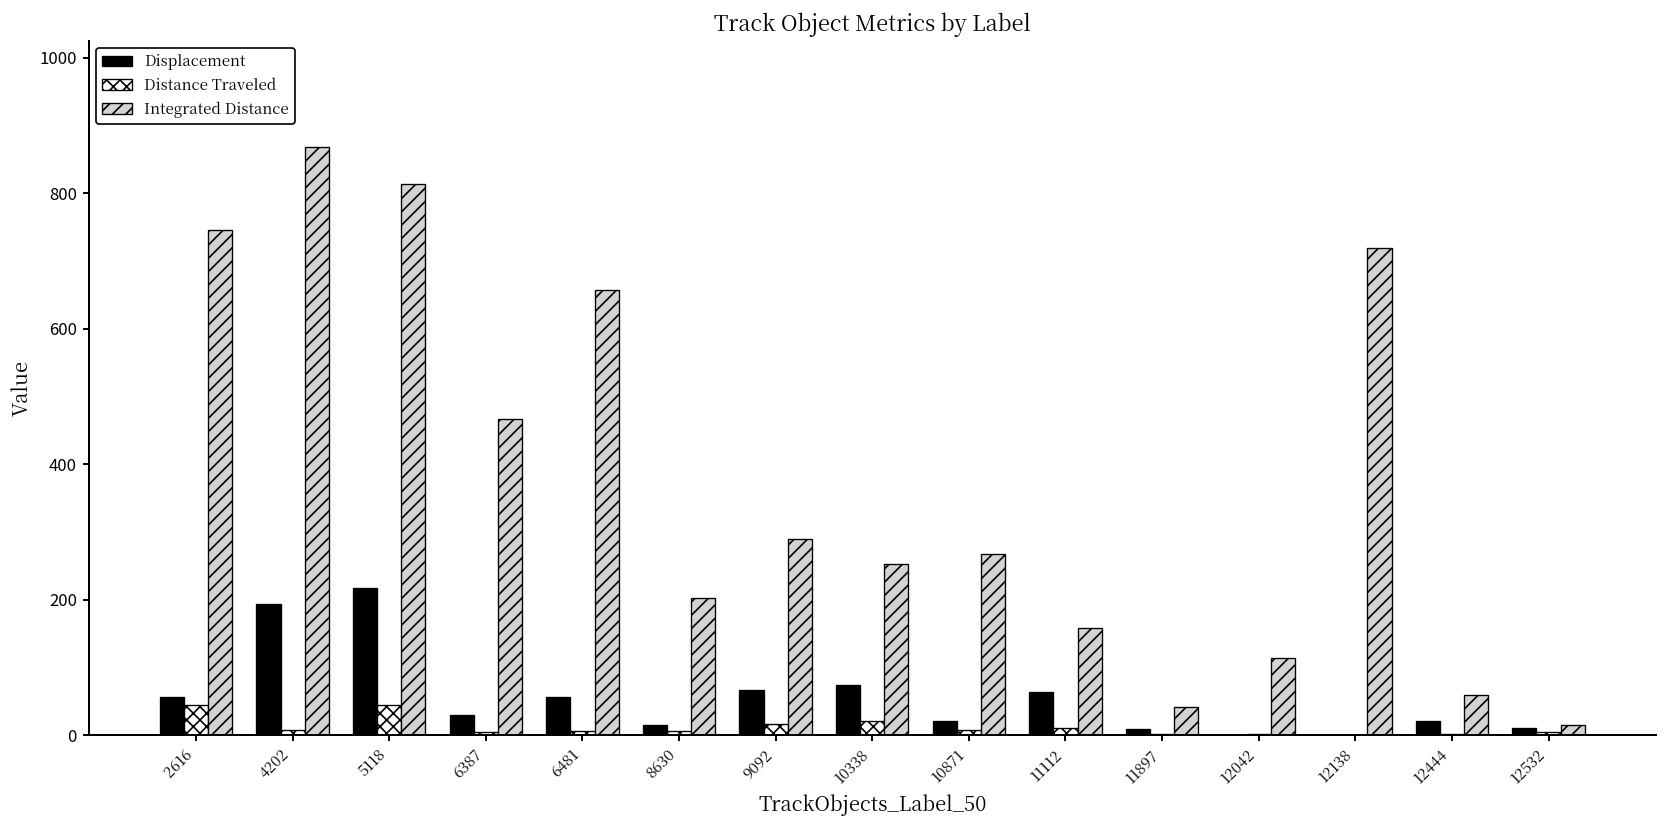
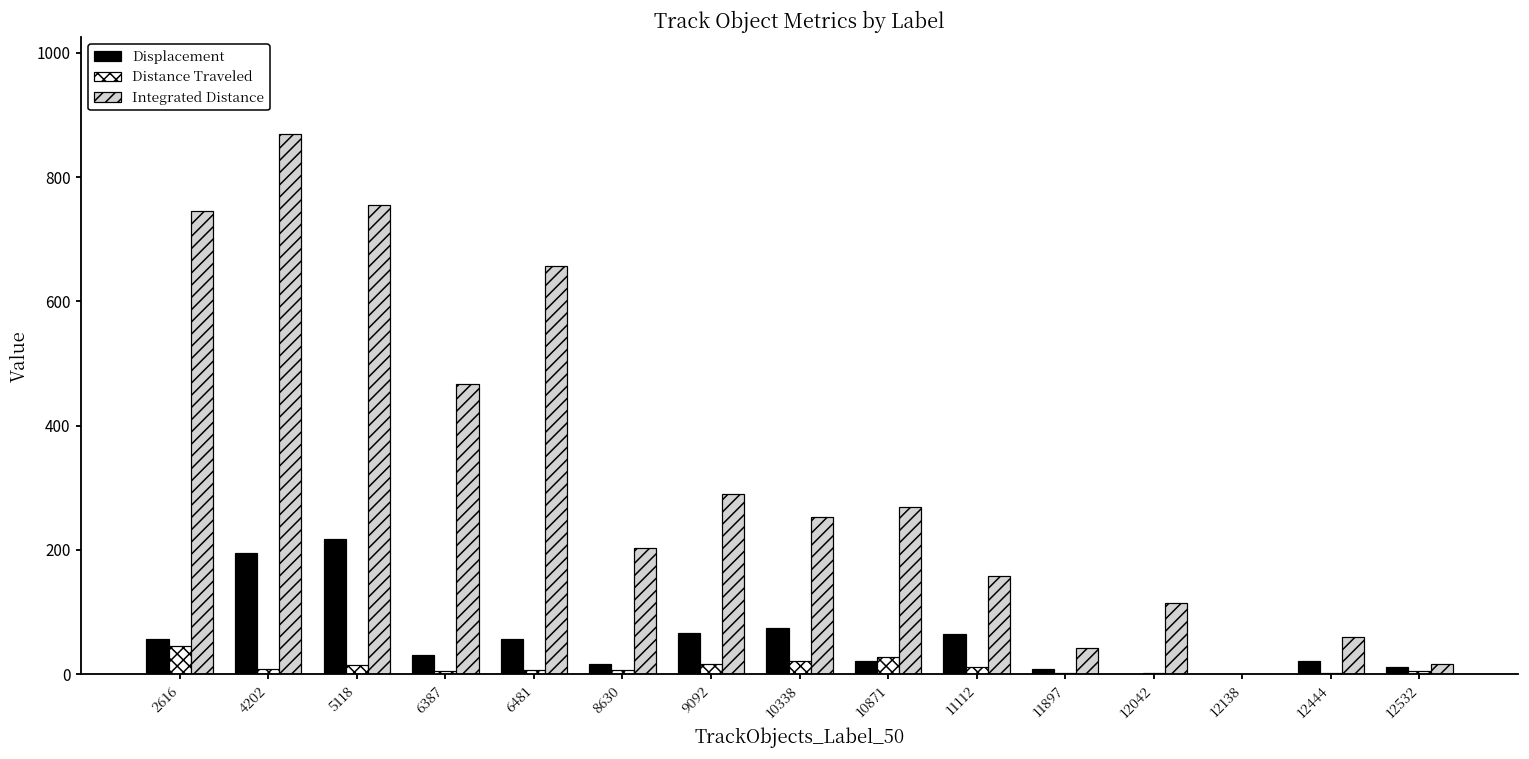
  {
    "Displacement": {
      "2616": 60,
      "4202": 190,
      "5118": 220,
      "6387": 30,
      "6481": 60,
      "8630": 20,
      "9092": 70,
      "10338": 70,
      "10871": 20,
      "11112": 60,
      "11897": 10,
      "12138": 0,
      "12444": 20,
      "12532": 10
    },
    "Distance Traveled": {
      "2616": 50,
      "4202": 10,
-     "5118": 40,
+     "5118": 10,
      "6387": 10,
      "6481": 10,
      "8630": 10,
      "9092": 20,
      "10338": 20,
-     "10871": 10,
+     "10871": 30,
      "11112": 10,
      "12138": 0,
      "12532": 0
    },
    "Integrated Distance": {
      "2616": 750,
      "4202": 870,
-     "5118": 810,
+     "5118": 760,
      "6387": 470,
      "6481": 660,
      "8630": 200,
      "9092": 290,
      "10338": 250,
      "10871": 270,
      "11112": 160,
      "11897": 40,
      "12042": 110,
-     "12138": 720,
+     "12138": 0,
      "12444": 60,
      "12532": 20
    }
  }
